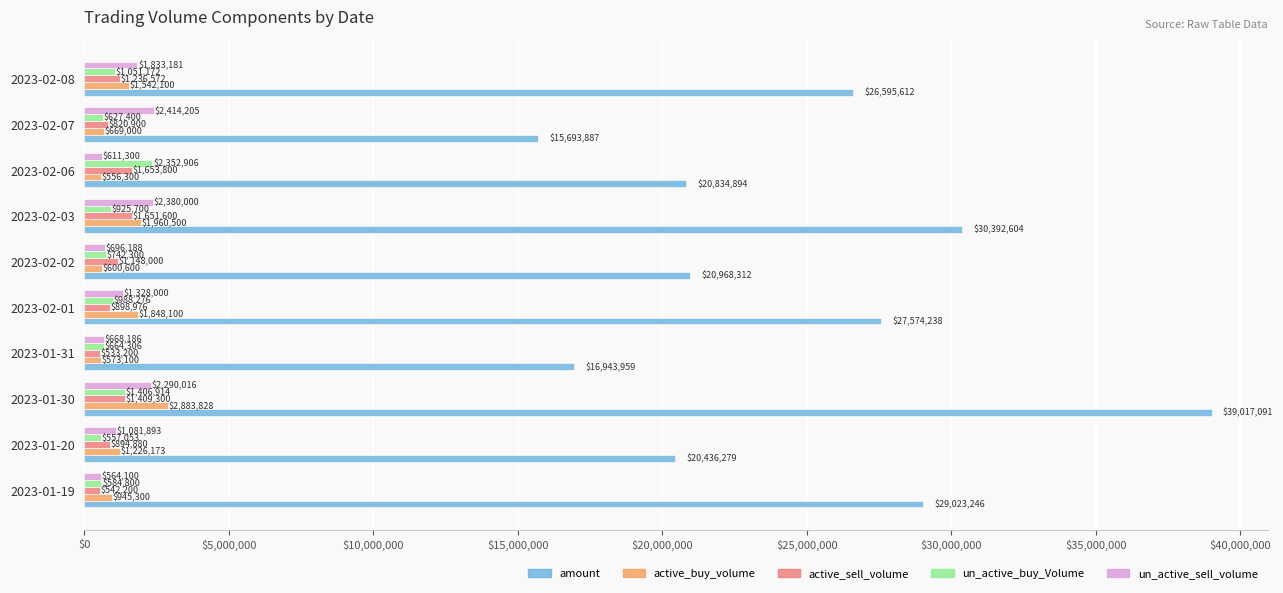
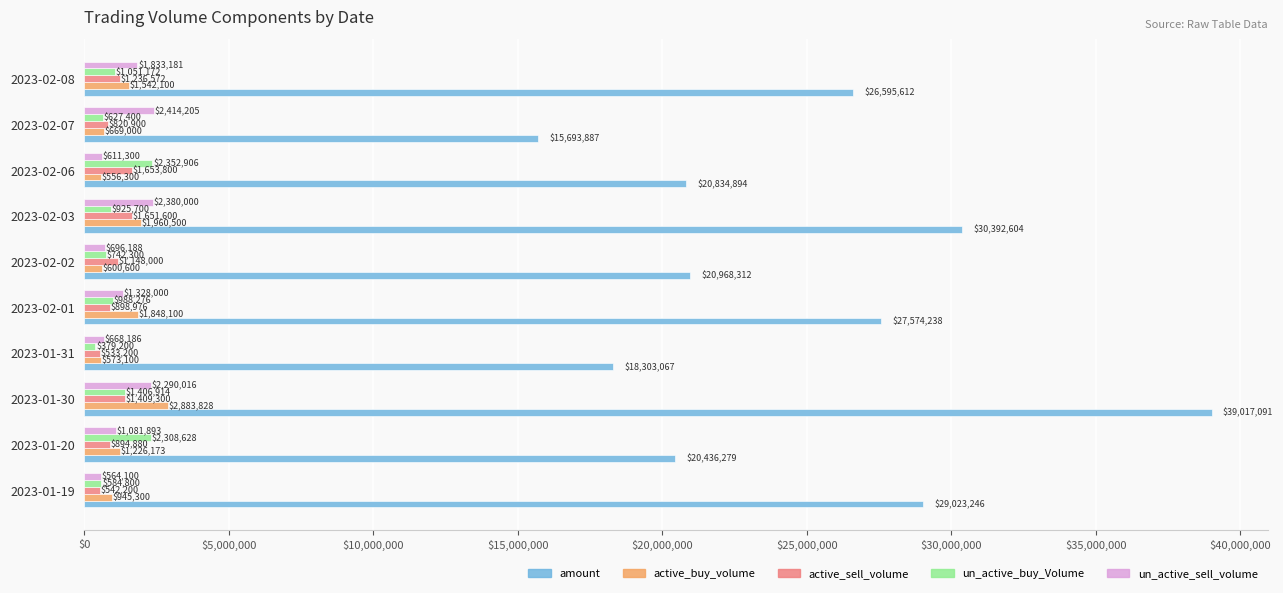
  {
    "amount": {
      "2023-02-08": "$26,595,612",
      "2023-02-07": "$15,693,887",
      "2023-02-06": "$20,834,894",
      "2023-02-03": "$30,392,604",
      "2023-02-02": "$20,968,312",
      "2023-02-01": "$27,574,238",
-     "2023-01-31": "$16,943,959",
+     "2023-01-31": "$18,303,067",
      "2023-01-30": "$39,017,091",
      "2023-01-20": "$20,436,279",
      "2023-01-19": "$29,023,246"
    },
    "un_active_buy_Volume": {
      "2023-02-03": "$925,700",
-     "2023-01-31": "$664,306",
-     "2023-01-20": "$557,053"
+     "2023-01-31": "$379,200",
+     "2023-01-20": "$2,308,628"
    },
    "un_active_sell_volume": {
      "2023-02-08": "$1,833,181",
      "2023-02-07": "$2,414,205",
      "2023-02-06": "$611,300",
      "2023-02-03": "$2,380,000",
      "2023-01-30": "$2,290,016",
      "2023-01-20": "$1,081,893"
    }
  }
